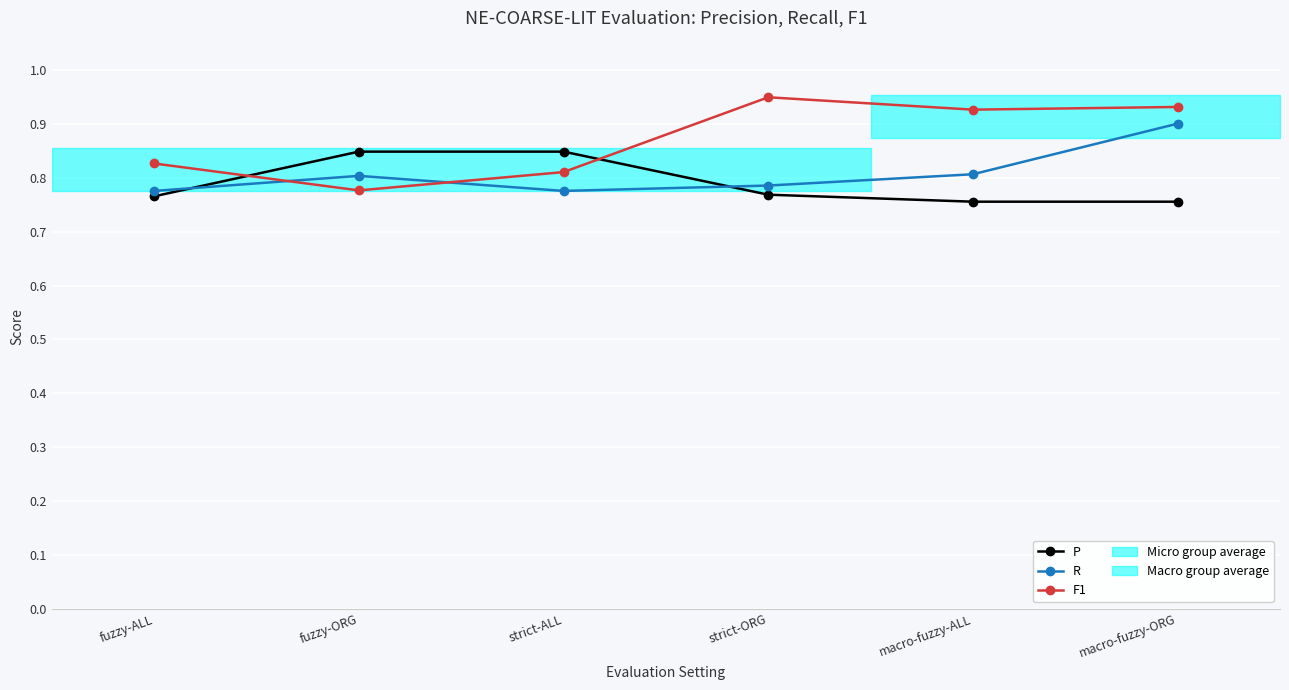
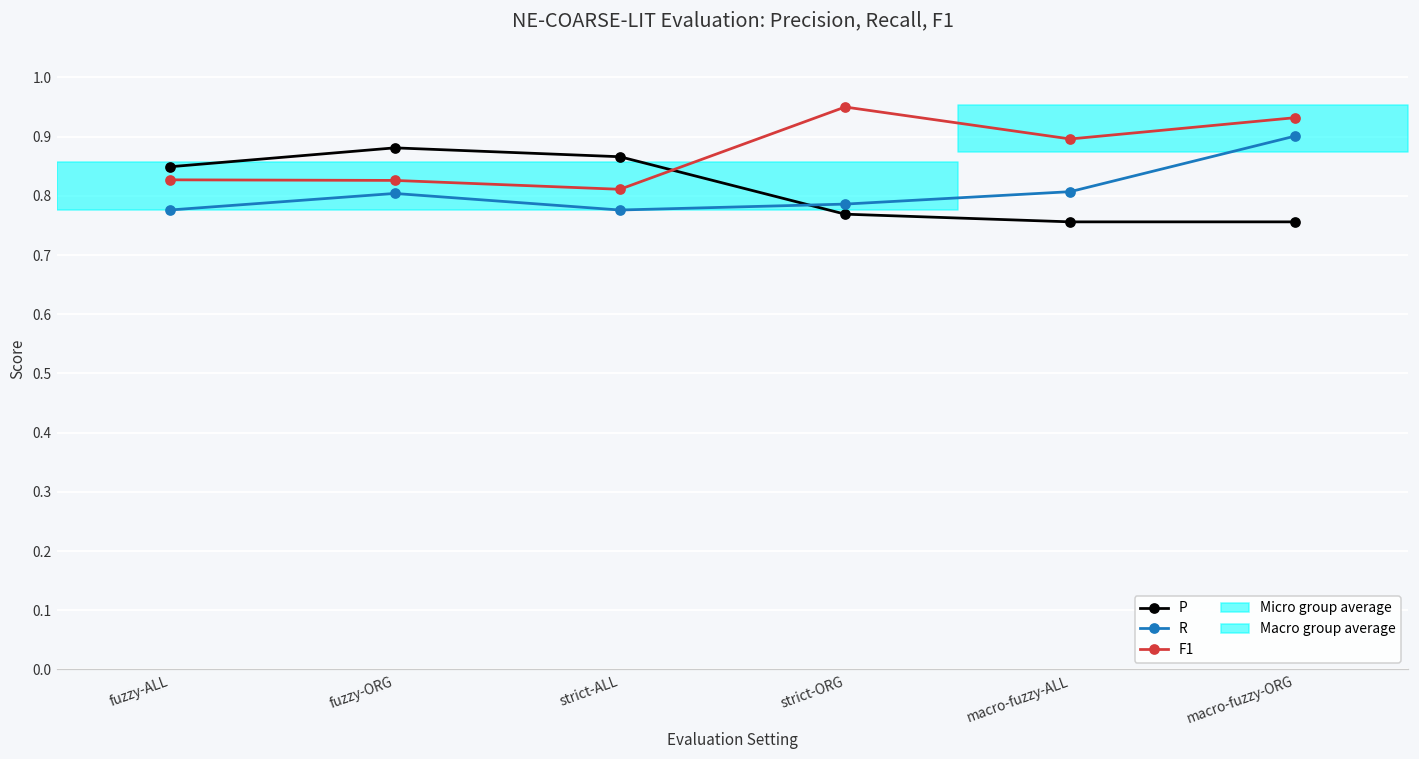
  {
    "P": {
-     "fuzzy-ALL": 0.77,
-     "fuzzy-ORG": 0.85,
-     "strict-ALL": 0.85,
+     "fuzzy-ALL": 0.85,
+     "fuzzy-ORG": 0.88,
+     "strict-ALL": 0.87,
      "strict-ORG": 0.77,
      "macro-fuzzy-ALL": 0.76,
      "macro-fuzzy-ORG": 0.76
    },
    "R": {
      "fuzzy-ALL": 0.78,
      "fuzzy-ORG": 0.80,
      "strict-ALL": 0.78,
      "strict-ORG": 0.79,
      "macro-fuzzy-ALL": 0.81,
      "macro-fuzzy-ORG": 0.90
    },
    "F1": {
      "fuzzy-ALL": 0.83,
-     "fuzzy-ORG": 0.78,
+     "fuzzy-ORG": 0.83,
      "strict-ALL": 0.81,
      "strict-ORG": 0.95,
-     "macro-fuzzy-ALL": 0.93,
+     "macro-fuzzy-ALL": 0.90,
      "macro-fuzzy-ORG": 0.93
    }
  }
